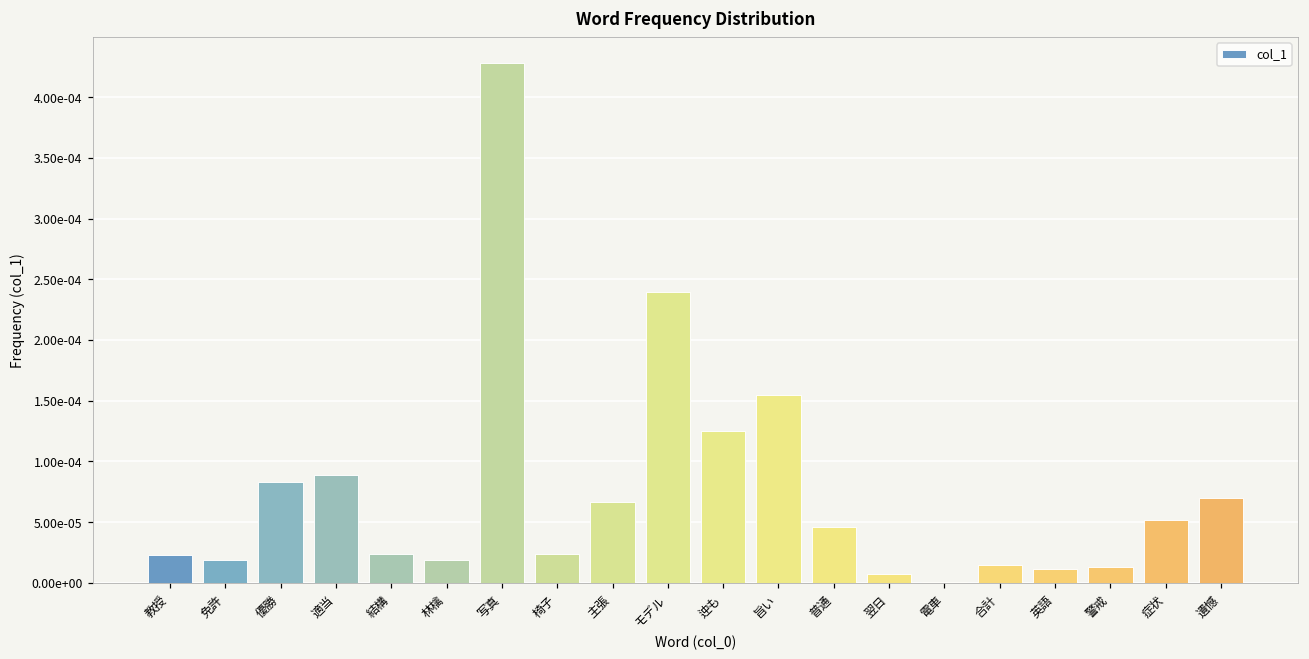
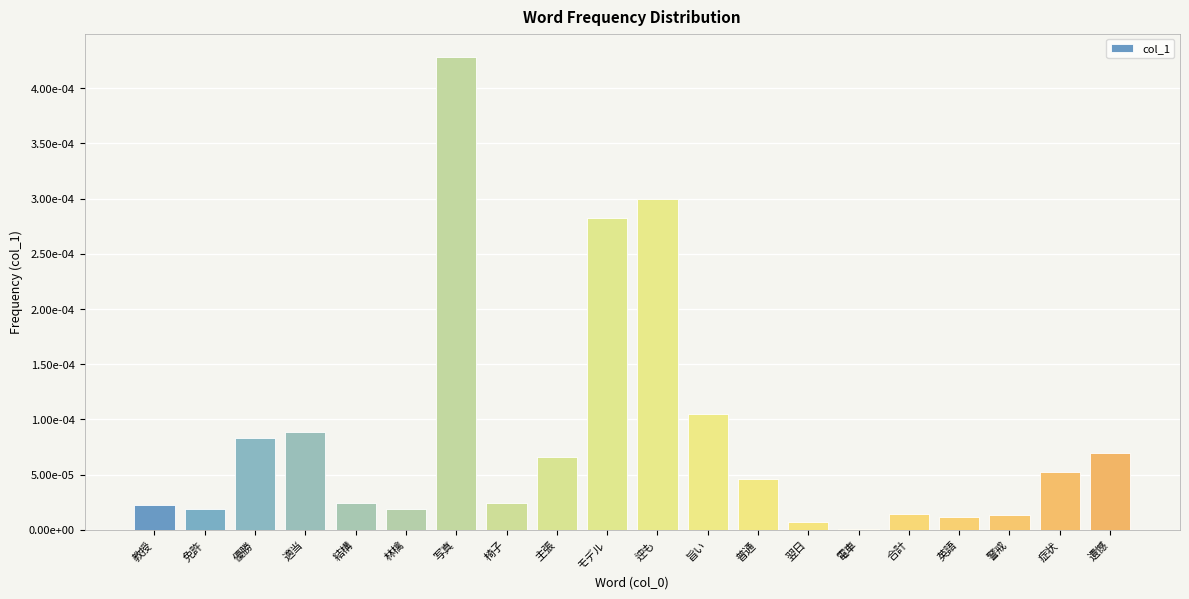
  {
    "教授": 0.000023,
    "免許": 0.000019,
    "優勝": 0.000083,
    "適当": 0.000088,
    "結構": 0.000024,
    "林檎": 0.000019,
    "写真": 0.000428,
    "椅子": 0.000024,
    "主張": 0.000066,
-   "モデル": 0.000240,
-   "迚も": 0.000125,
-   "旨い": 0.000155,
+   "モデル": 0.000283,
+   "迚も": 0.000299,
+   "旨い": 0.000105,
    "普通": 0.000046,
    "翌日": 0.000007,
    "合計": 0.000015,
    "英語": 0.000012,
    "警戒": 0.000013,
    "症状": 0.000052,
    "遺憾": 0.000070
  }
